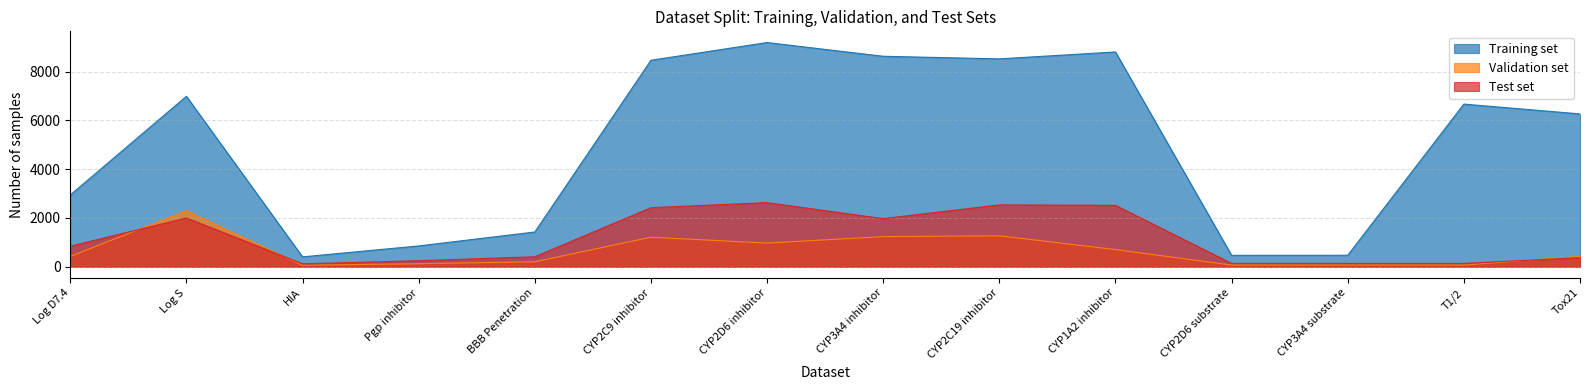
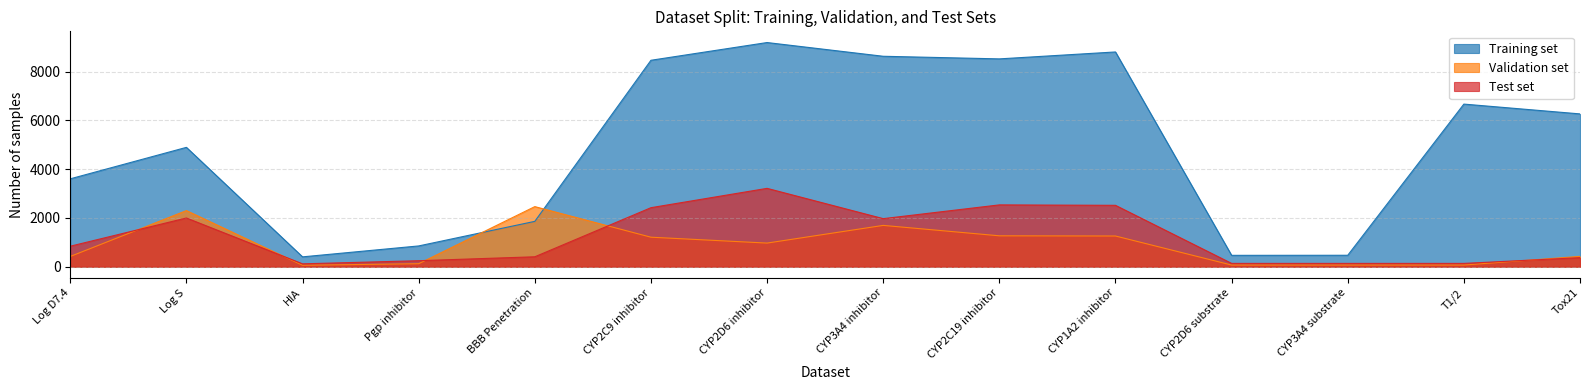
  {
    "Training set": {
-     "Log D7.4": 2900,
-     "Log S": 7000,
+     "Log D7.4": 3600,
+     "Log S": 4900,
      "HIA": 400,
      "Pgp inhibitor": 900,
-     "BBB Penetration": 1400,
+     "BBB Penetration": 1900,
      "CYP2C9 inhibitor": 8500,
      "CYP2D6 inhibitor": 9200,
      "CYP3A4 inhibitor": 8600,
      "CYP2C19 inhibitor": 8500,
      "CYP1A2 inhibitor": 8800,
      "CYP2D6 substrate": 500,
      "CYP3A4 substrate": 500,
      "T1/2": 6700,
      "Tox21": 6300
    },
    "Validation set": {
      "Log D7.4": 400,
      "Log S": 2300,
      "Pgp inhibitor": 100,
-     "BBB Penetration": 200,
+     "BBB Penetration": 2500,
      "CYP2C9 inhibitor": 1200,
      "CYP2D6 inhibitor": 1000,
-     "CYP3A4 inhibitor": 1200,
+     "CYP3A4 inhibitor": 1700,
      "CYP2C19 inhibitor": 1300,
-     "CYP1A2 inhibitor": 700
+     "CYP1A2 inhibitor": 1300
    },
    "Test set": {
      "Log D7.4": 800,
      "Log S": 2000,
      "Pgp inhibitor": 200,
      "BBB Penetration": 400,
      "CYP2C9 inhibitor": 2400,
-     "CYP2D6 inhibitor": 2600,
+     "CYP2D6 inhibitor": 3200,
      "CYP3A4 inhibitor": 2000,
      "CYP2C19 inhibitor": 2500,
      "CYP1A2 inhibitor": 2500
    }
  }
